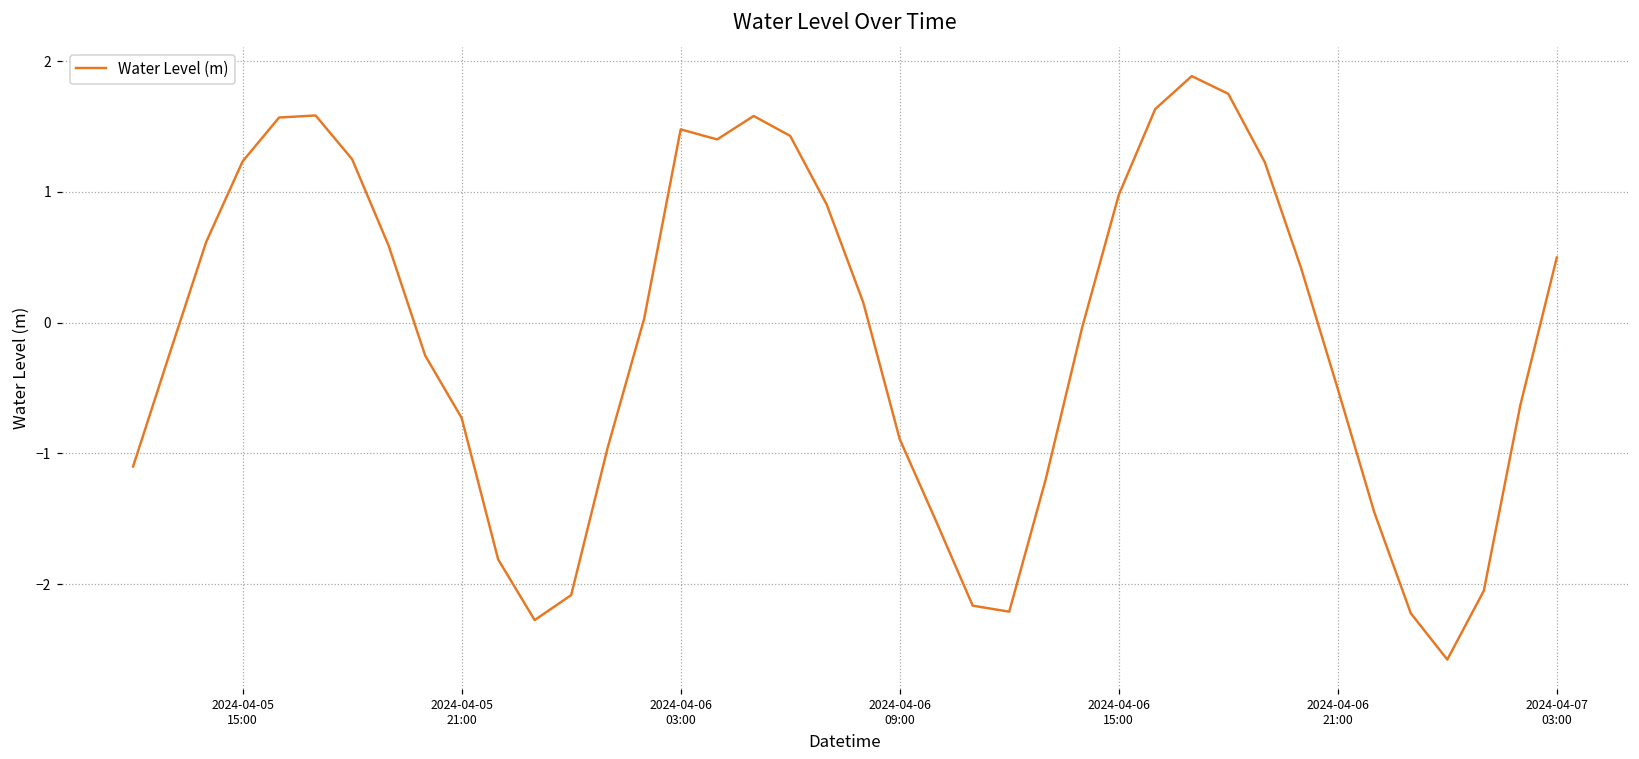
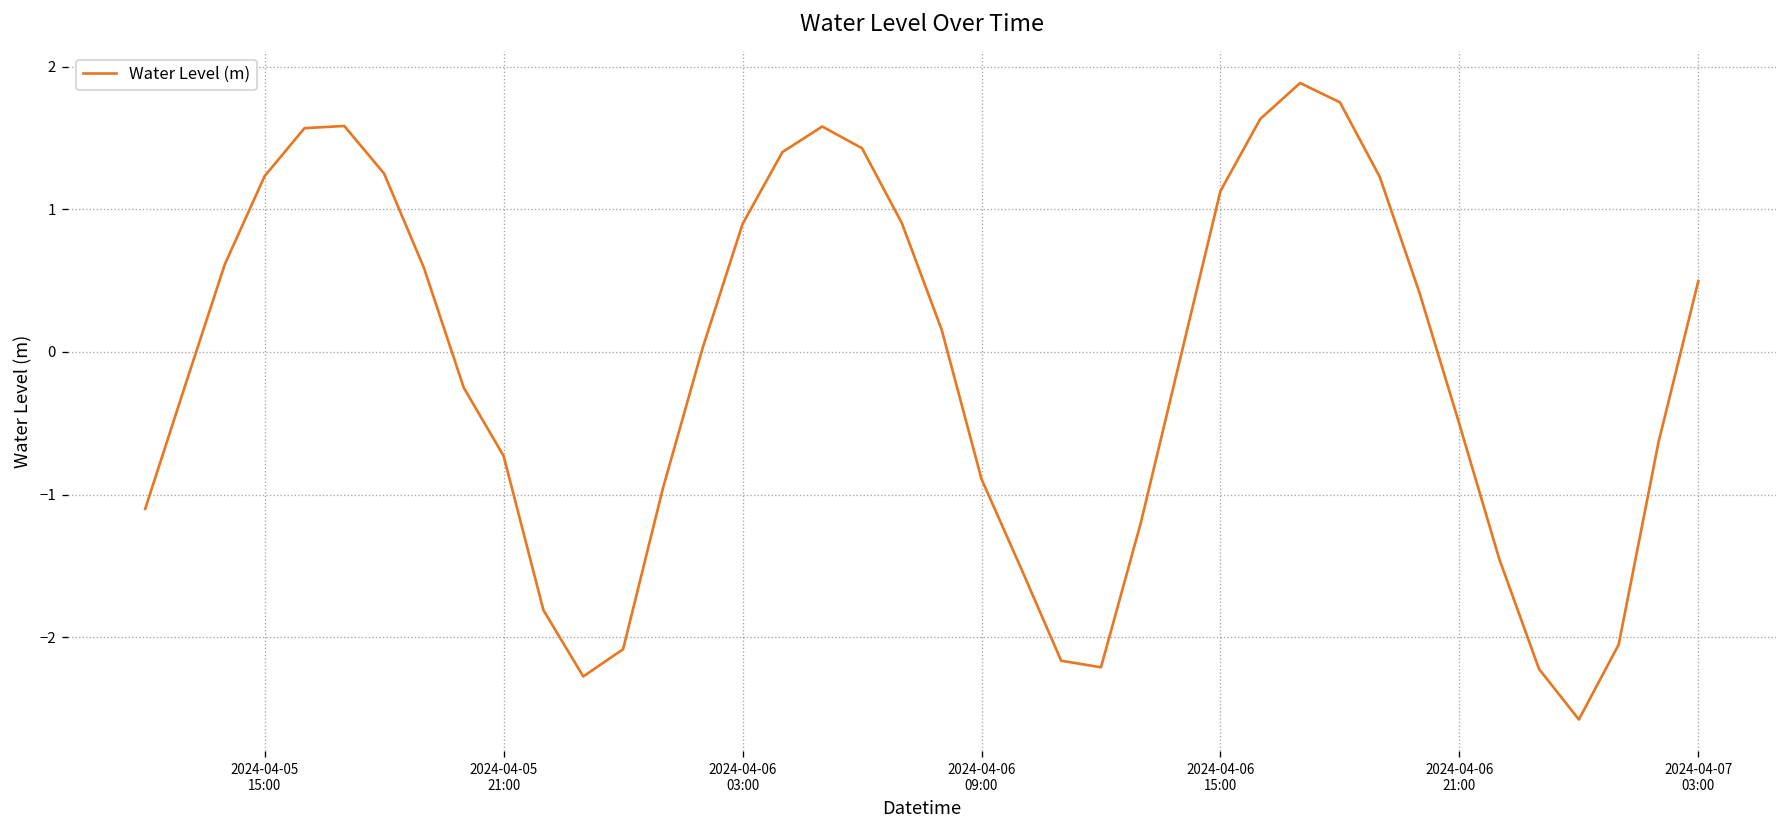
  {
    "2024-04-05 15:00": 1.23,
    "2024-04-05 21:00": -0.73,
-   "2024-04-06 03:00": 1.48,
+   "2024-04-06 03:00": 0.90,
    "2024-04-06 09:00": -0.89,
-   "2024-04-06 15:00": 0.98,
+   "2024-04-06 15:00": 1.13,
    "2024-04-06 21:00": -0.51,
    "2024-04-07 03:00": 0.50
  }
